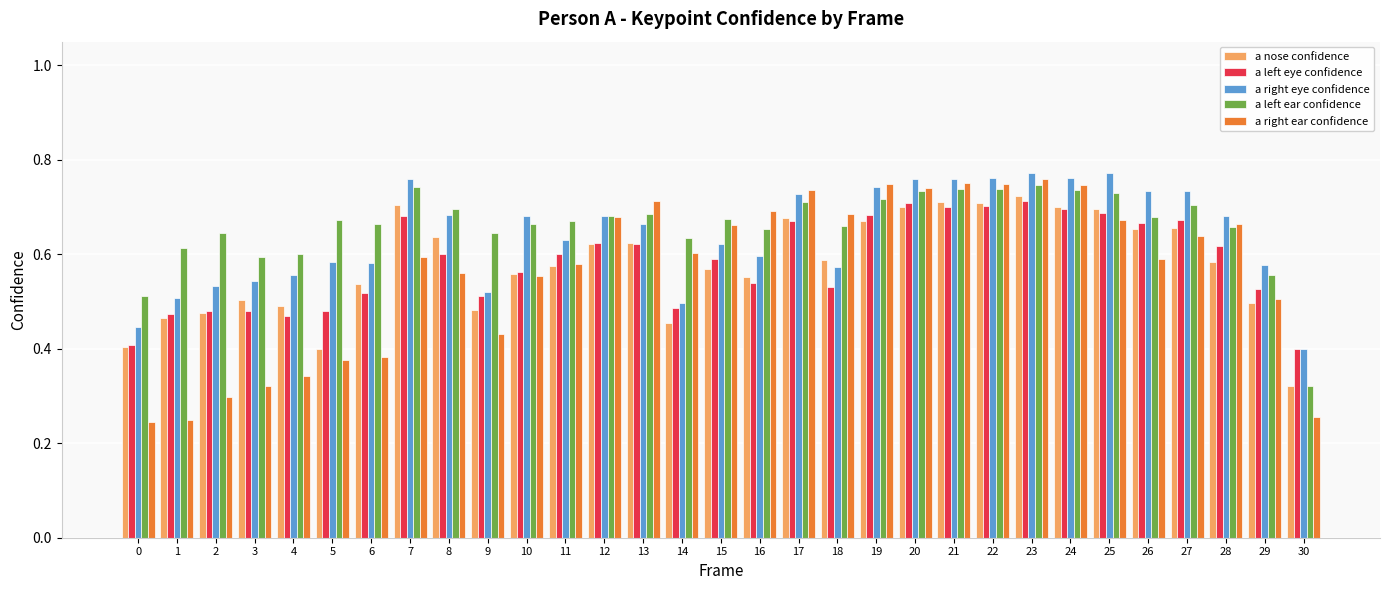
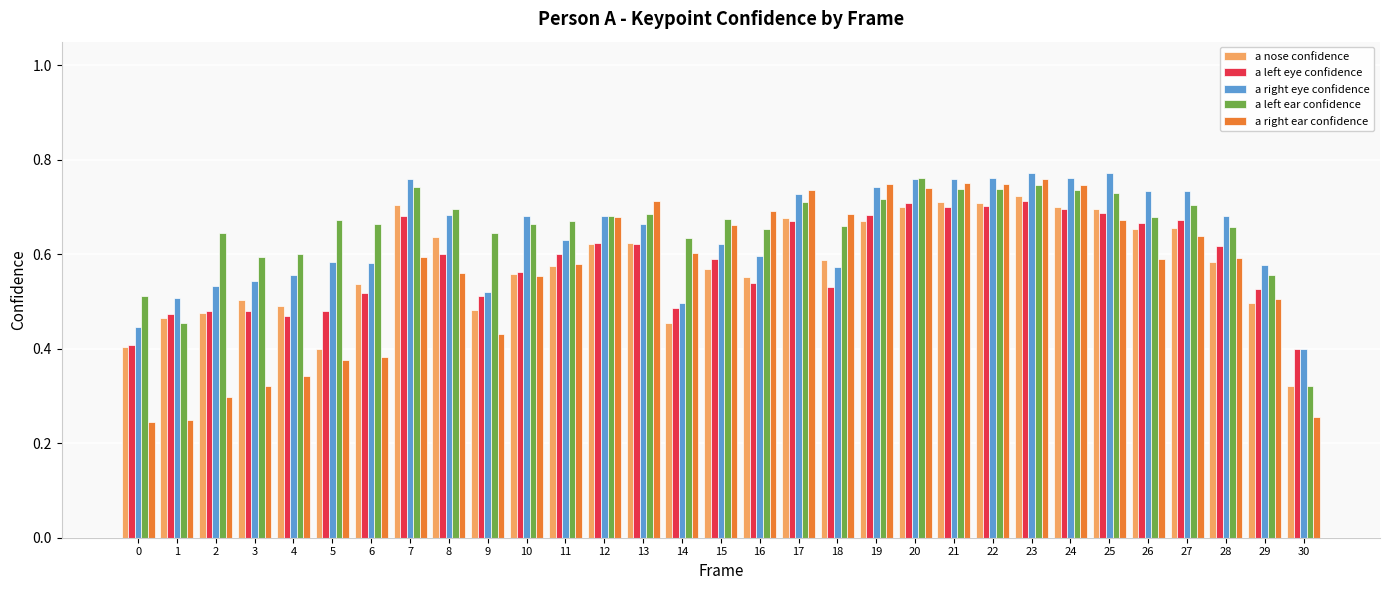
  {
    "a nose confidence": {
      "0": 0.40,
      "1": 0.47,
      "2": 0.48,
      "3": 0.50,
      "4": 0.49,
      "5": 0.40,
      "6": 0.54,
      "7": 0.71,
      "8": 0.64,
      "9": 0.48,
      "10": 0.56,
      "11": 0.58,
      "12": 0.62,
      "13": 0.62,
      "14": 0.45,
      "15": 0.57,
      "16": 0.55,
      "17": 0.68,
      "18": 0.59,
      "19": 0.67,
      "20": 0.70,
      "21": 0.71,
      "22": 0.71,
      "23": 0.72,
      "24": 0.70,
      "25": 0.70,
      "26": 0.65,
      "27": 0.66,
      "28": 0.58,
      "29": 0.50,
      "30": 0.32
    },
    "a left eye confidence": {
      "0": 0.41,
      "1": 0.47,
      "2": 0.48,
      "3": 0.48,
      "4": 0.47,
      "5": 0.48,
      "6": 0.52,
      "7": 0.68,
      "8": 0.60,
      "9": 0.51,
      "10": 0.56,
      "11": 0.60,
      "12": 0.62,
      "13": 0.62,
      "14": 0.49,
      "15": 0.59,
      "16": 0.54,
      "17": 0.67,
      "18": 0.53,
      "19": 0.68,
      "20": 0.71,
      "21": 0.70,
      "22": 0.70,
      "23": 0.71,
      "24": 0.70,
      "25": 0.69,
      "26": 0.67,
      "27": 0.67,
      "28": 0.62,
      "29": 0.53,
      "30": 0.40
    },
    "a right eye confidence": {
      "0": 0.45,
      "1": 0.51,
      "2": 0.53,
      "3": 0.54,
      "4": 0.56,
      "5": 0.58,
      "6": 0.58,
      "7": 0.76,
      "8": 0.68,
      "9": 0.52,
      "10": 0.68,
      "11": 0.63,
      "12": 0.68,
      "13": 0.66,
      "14": 0.50,
      "15": 0.62,
      "16": 0.60,
      "17": 0.73,
      "18": 0.57,
      "19": 0.74,
      "20": 0.76,
      "21": 0.76,
      "22": 0.76,
      "23": 0.77,
      "24": 0.76,
      "25": 0.77,
      "26": 0.73,
      "27": 0.73,
      "28": 0.68,
      "29": 0.58,
      "30": 0.40
    },
    "a left ear confidence": {
      "0": 0.51,
-     "1": 0.61,
+     "1": 0.45,
      "2": 0.64,
      "3": 0.59,
      "4": 0.60,
      "5": 0.67,
      "6": 0.66,
      "7": 0.74,
      "8": 0.70,
      "9": 0.64,
      "10": 0.66,
      "11": 0.67,
      "12": 0.68,
      "13": 0.69,
      "14": 0.63,
      "15": 0.67,
      "16": 0.65,
      "17": 0.71,
      "18": 0.66,
      "19": 0.72,
-     "20": 0.73,
+     "20": 0.76,
      "21": 0.74,
      "22": 0.74,
      "23": 0.75,
      "24": 0.74,
      "25": 0.73,
      "26": 0.68,
      "27": 0.70,
      "28": 0.66,
      "29": 0.56,
      "30": 0.32
    },
    "a right ear confidence": {
      "0": 0.24,
      "1": 0.25,
      "2": 0.30,
      "3": 0.32,
      "4": 0.34,
      "5": 0.38,
      "6": 0.38,
      "7": 0.60,
      "8": 0.56,
      "9": 0.43,
      "10": 0.56,
      "11": 0.58,
      "12": 0.68,
      "13": 0.71,
      "14": 0.60,
      "15": 0.66,
      "16": 0.69,
      "17": 0.74,
      "18": 0.69,
      "19": 0.75,
      "20": 0.74,
      "21": 0.75,
      "22": 0.75,
      "23": 0.76,
      "24": 0.75,
      "25": 0.67,
      "26": 0.59,
      "27": 0.64,
-     "28": 0.66,
+     "28": 0.59,
      "29": 0.51,
      "30": 0.26
    }
  }
